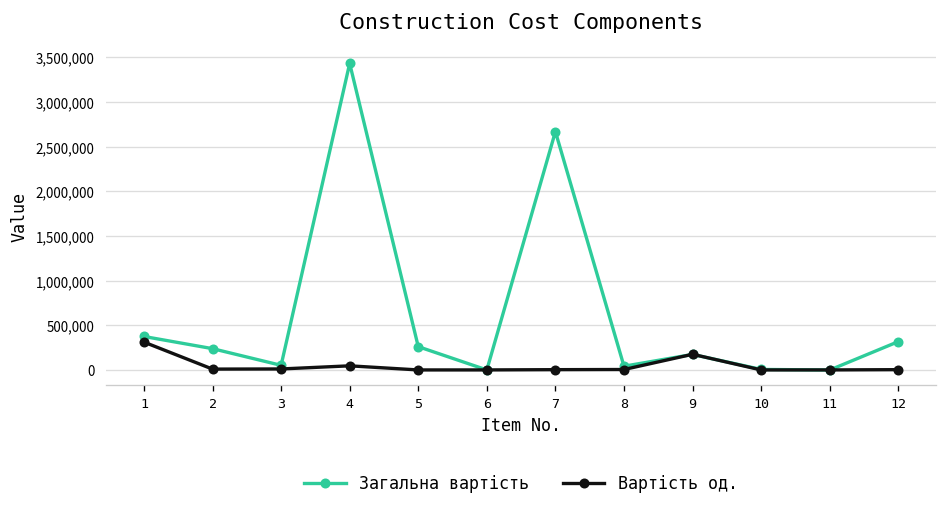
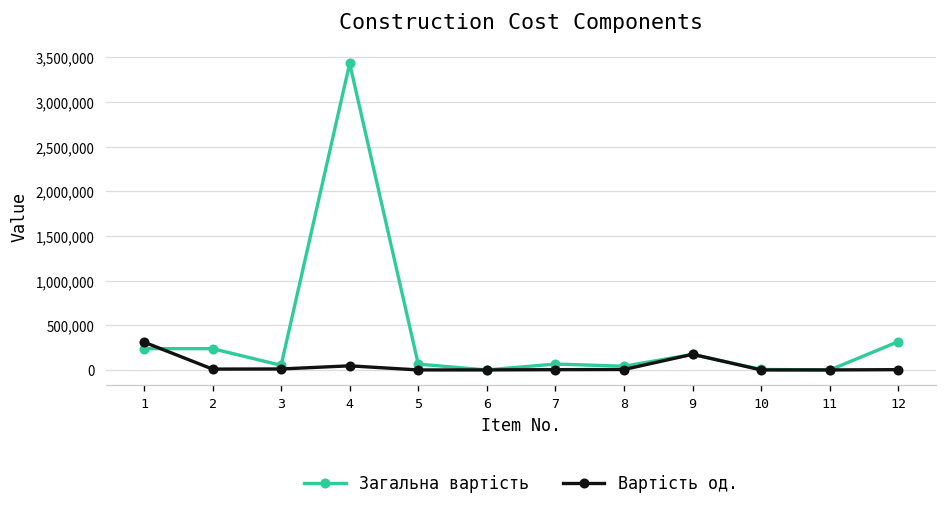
  {
    "Загальна вартість": {
-     "1": "400,000",
+     "1": "200,000",
      "2": "200,000",
      "3": "100,000",
      "4": "3,400,000",
-     "5": "300,000",
-     "7": "2,700,000",
+     "5": "100,000",
+     "7": "100,000",
      "8": "0",
      "12": "300,000"
    },
    "Вартість од.": {
      "1": "300,000",
      "2": "0",
      "3": "0",
      "4": "0",
      "5": "0",
      "7": "0",
      "8": "0",
      "12": "0"
    }
  }
